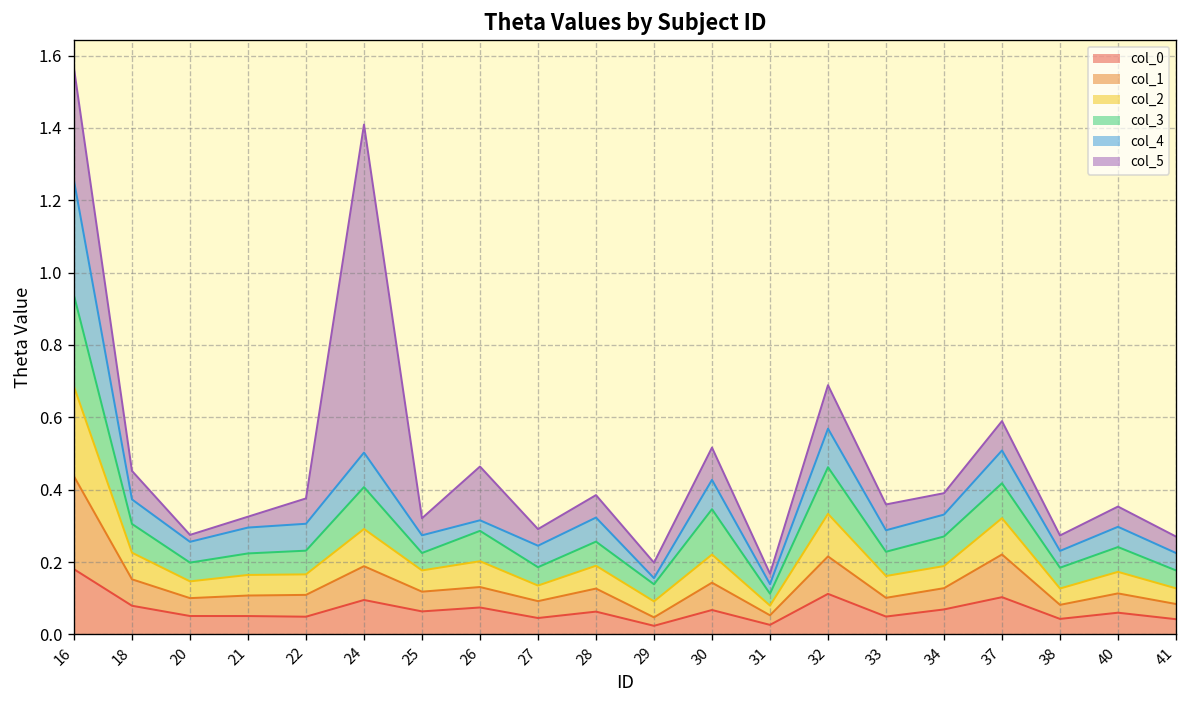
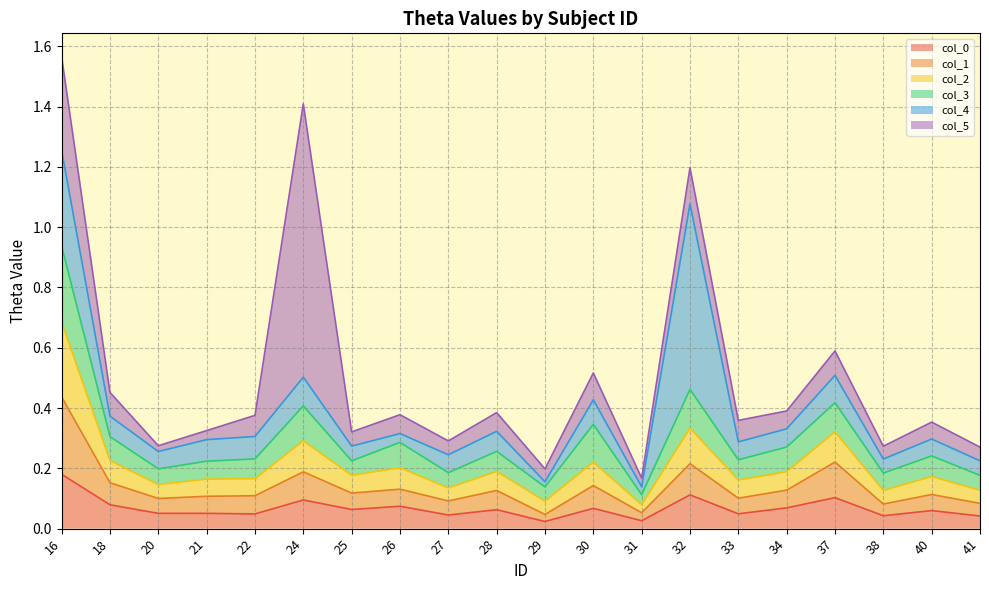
  {
    "col_3": {
      "16": 0.25,
      "18": 0.08,
      "20": 0.05,
      "21": 0.06,
      "22": 0.07,
      "24": 0.12,
      "25": 0.05,
      "26": 0.08,
      "27": 0.05,
      "28": 0.07,
      "29": 0.05,
      "30": 0.13,
      "31": 0.03,
      "32": 0.13,
      "33": 0.07,
      "34": 0.08,
      "37": 0.10,
      "38": 0.06,
      "40": 0.07,
      "41": 0.05
    },
    "col_4": {
      "16": 0.32,
      "18": 0.07,
      "20": 0.06,
      "21": 0.07,
      "22": 0.07,
      "24": 0.10,
      "25": 0.05,
      "26": 0.03,
      "27": 0.06,
      "28": 0.07,
      "29": 0.02,
      "30": 0.08,
      "31": 0.03,
-     "32": 0.11,
+     "32": 0.62,
      "33": 0.06,
      "34": 0.06,
      "37": 0.09,
      "38": 0.05,
      "40": 0.06,
      "41": 0.05
    },
    "col_5": {
      "16": 0.31,
      "18": 0.08,
      "20": 0.02,
      "21": 0.03,
      "22": 0.07,
      "24": 0.91,
      "25": 0.05,
-     "26": 0.15,
+     "26": 0.06,
      "27": 0.05,
      "28": 0.06,
      "29": 0.04,
      "30": 0.09,
      "31": 0.03,
      "32": 0.12,
      "33": 0.07,
      "34": 0.06,
      "37": 0.08,
      "38": 0.04,
      "40": 0.06,
      "41": 0.05
    }
  }
